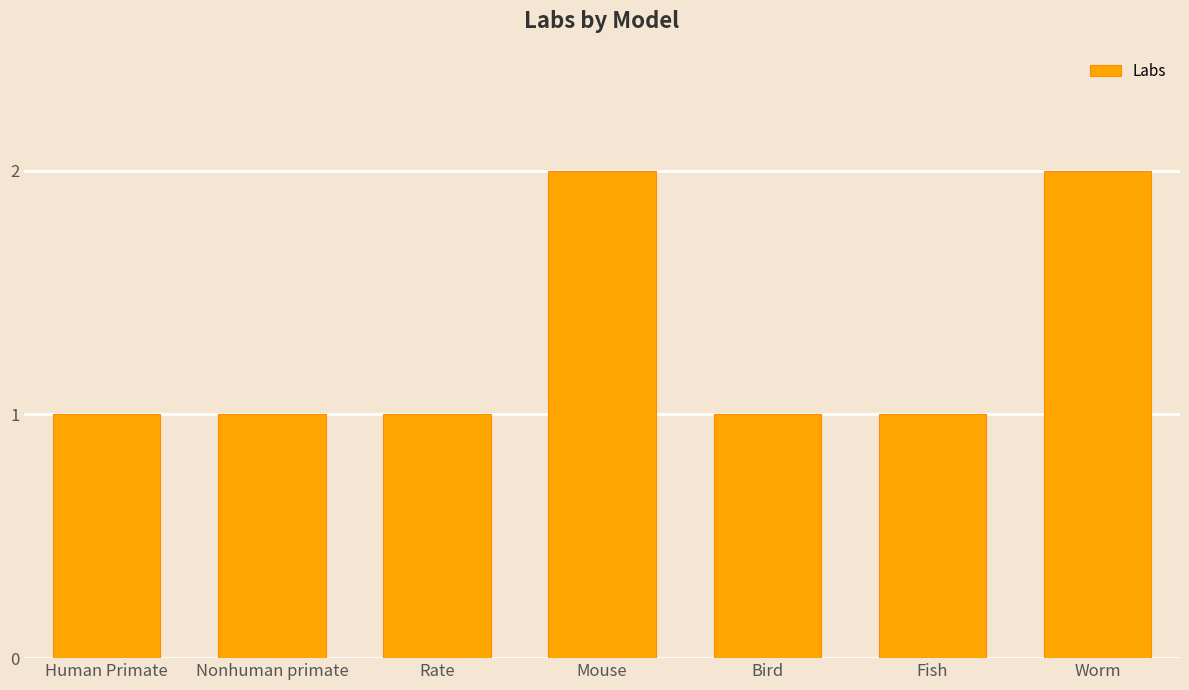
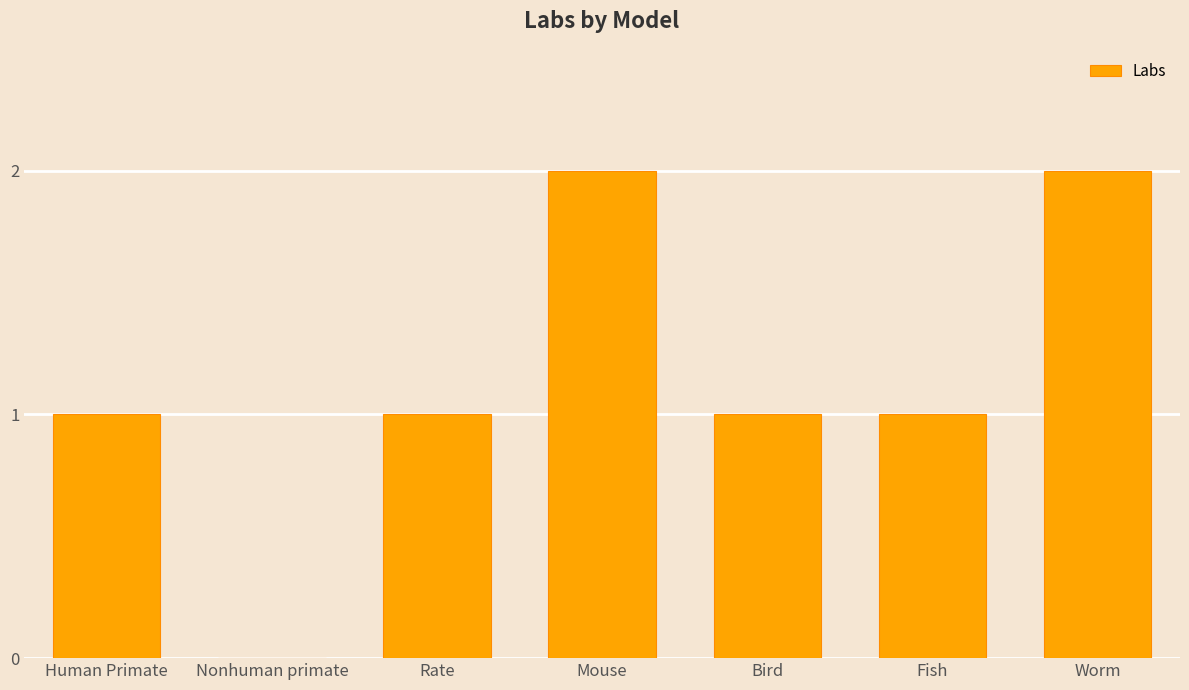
  {
    "Human Primate": 1,
-   "Nonhuman primate": 1,
+   "Nonhuman primate": 0,
    "Rate": 1,
    "Mouse": 2,
    "Bird": 1,
    "Fish": 1,
    "Worm": 2
  }
